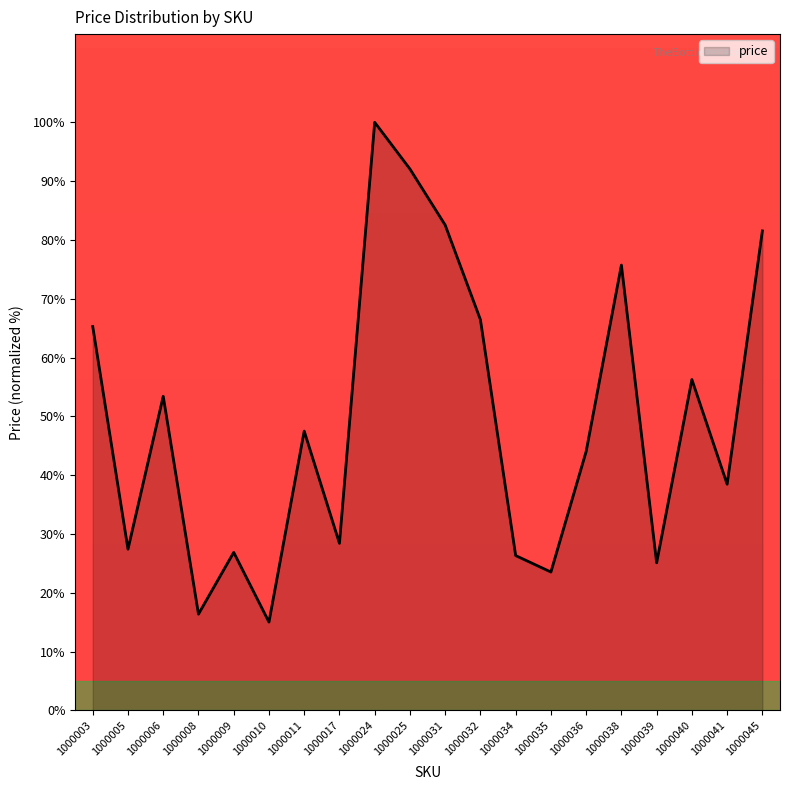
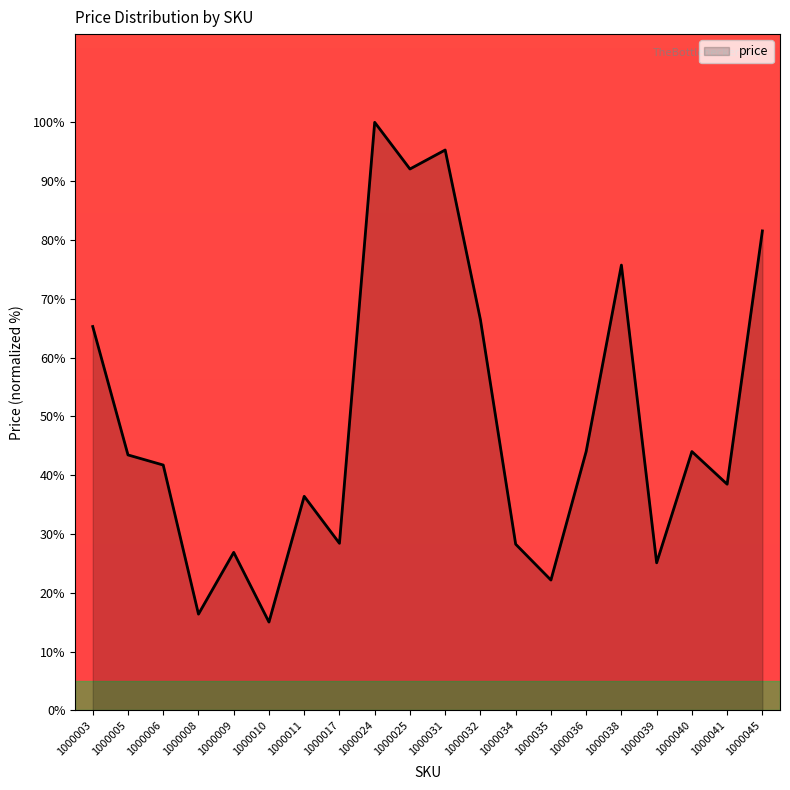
  {
    "1000003": "65%",
-   "1000005": "27%",
-   "1000006": "53%",
+   "1000005": "43%",
+   "1000006": "42%",
    "1000008": "16%",
    "1000009": "27%",
    "1000010": "15%",
-   "1000011": "47%",
+   "1000011": "36%",
    "1000017": "28%",
    "1000024": "100%",
    "1000025": "92%",
-   "1000031": "83%",
+   "1000031": "95%",
    "1000032": "66%",
-   "1000034": "26%",
-   "1000035": "24%",
+   "1000034": "28%",
+   "1000035": "22%",
    "1000036": "44%",
    "1000038": "76%",
    "1000039": "25%",
-   "1000040": "56%",
+   "1000040": "44%",
    "1000041": "38%",
    "1000045": "82%"
  }
